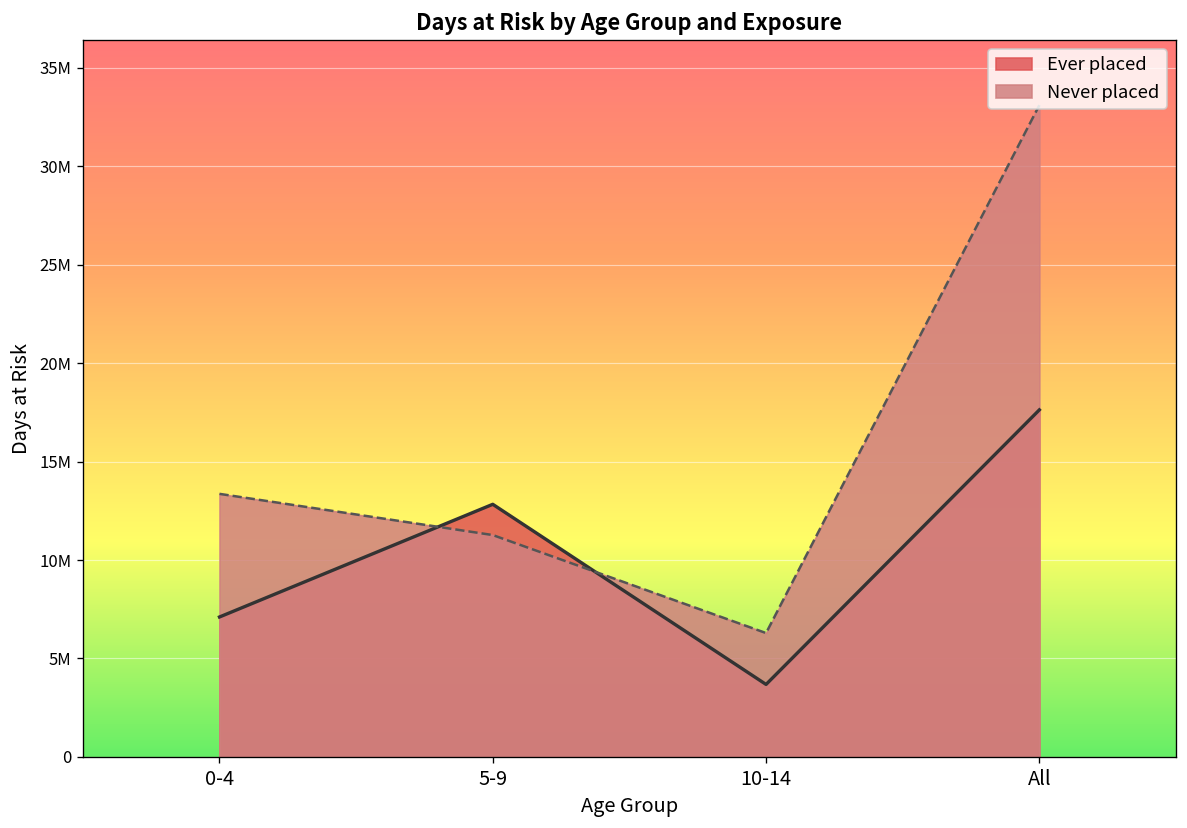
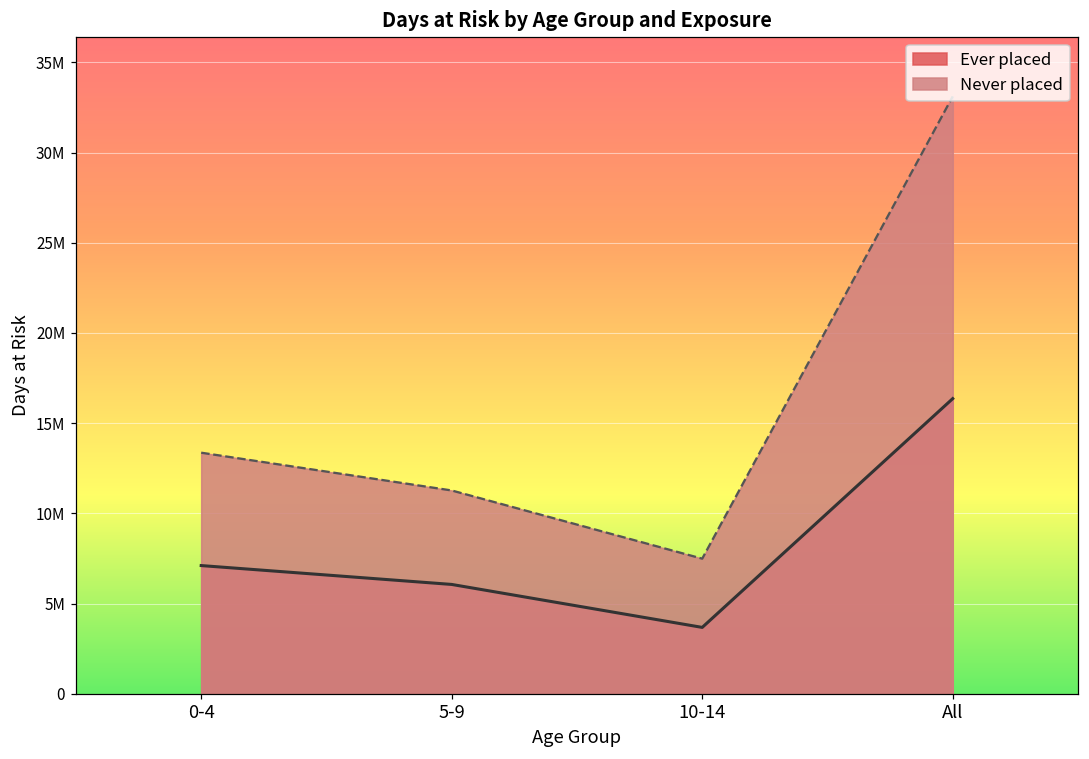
  {
    "Ever placed": {
      "0-4": 7100000,
-     "5-9": 12800000,
+     "5-9": 6100000,
      "10-14": 3700000,
-     "All": 17600000
+     "All": 16400000
    },
    "Never placed": {
      "0-4": 13400000,
      "5-9": 11300000,
-     "10-14": 6300000
+     "10-14": 7500000
    }
  }
